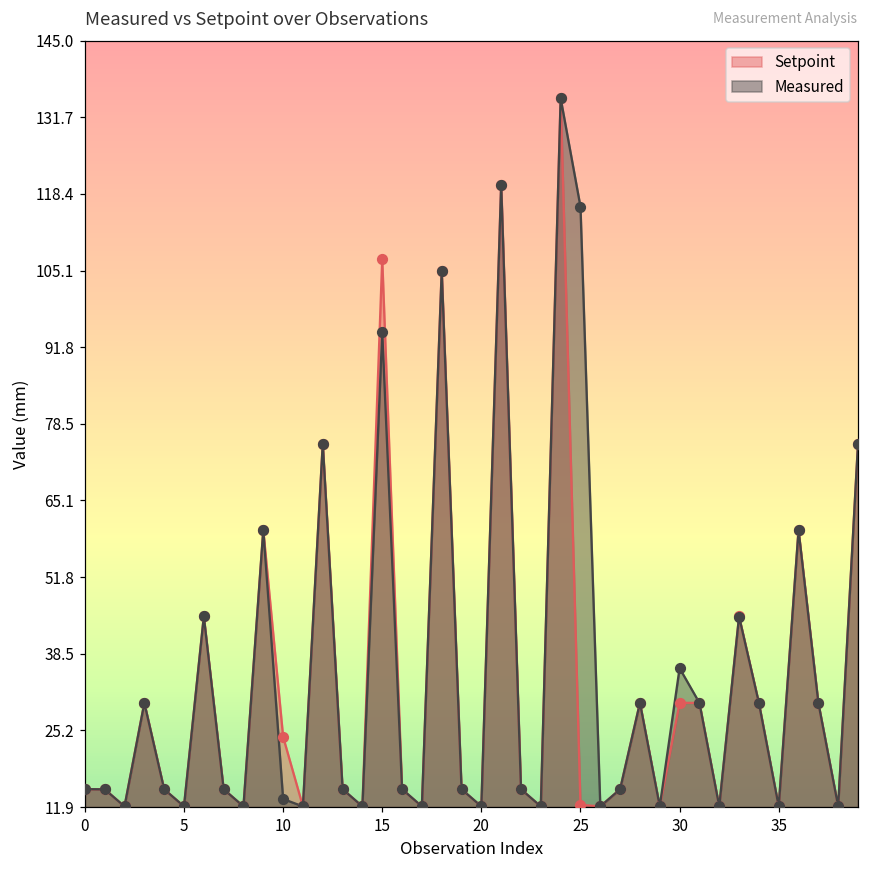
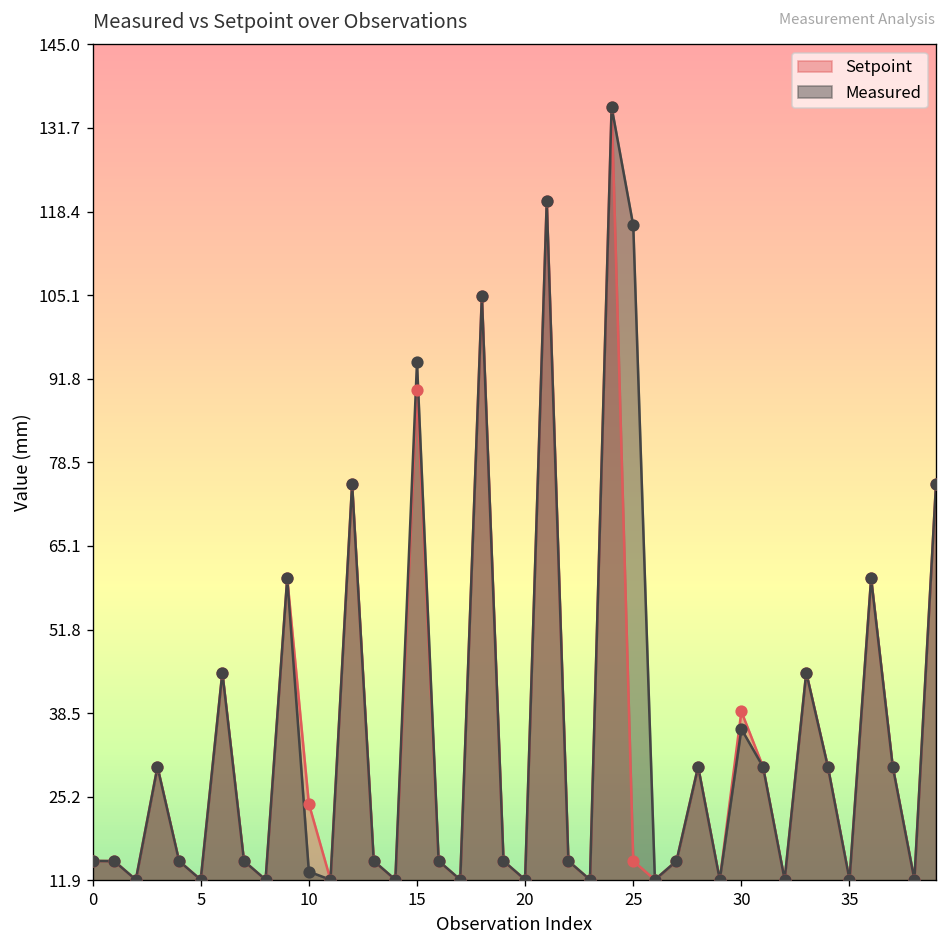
  {
    "Setpoint": {
      "10": 24,
-     "15": 107,
-     "25": 12,
-     "30": 30
+     "15": 90,
+     "25": 15,
+     "30": 39
    },
    "Measured": {
      "10": 13,
      "15": 94,
      "25": 116,
      "30": 36
    }
  }
